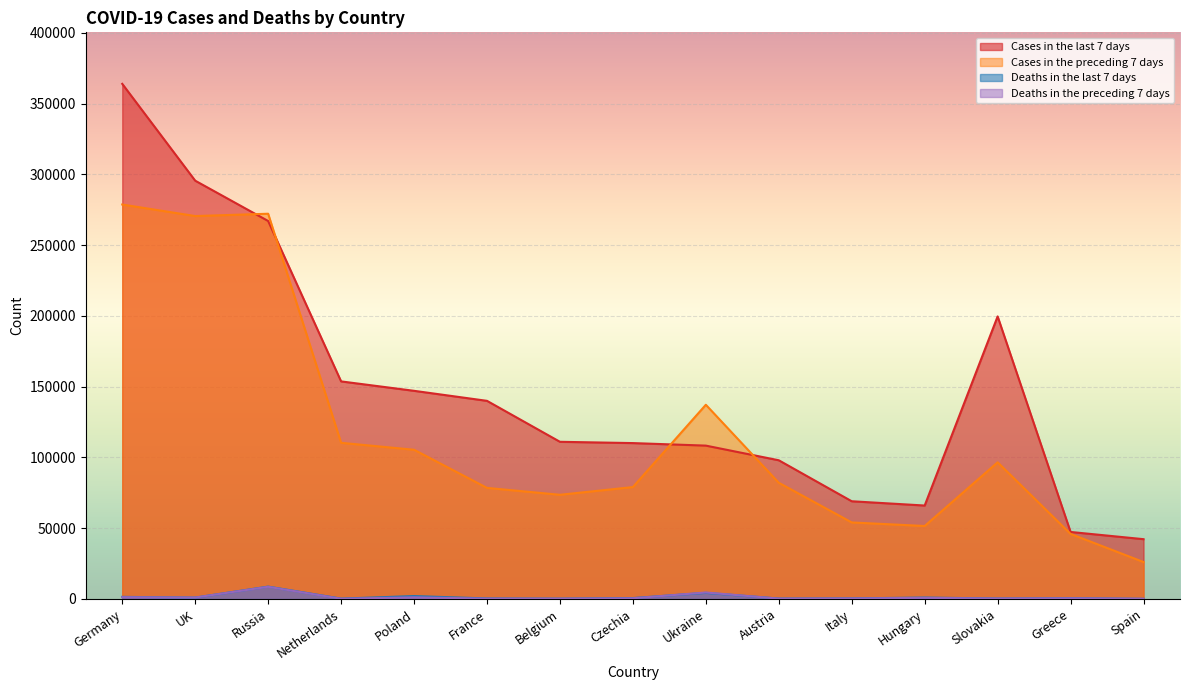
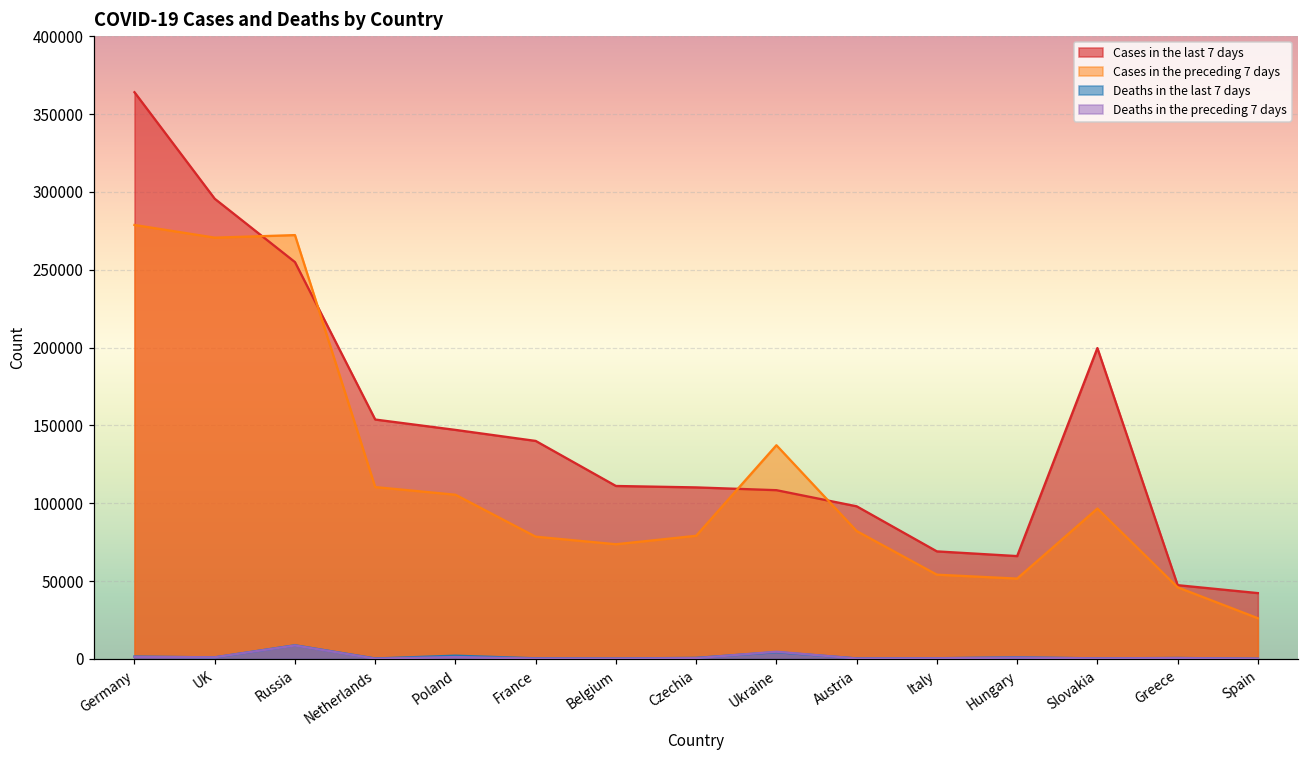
  {
    "Cases in the last 7 days": {
      "Germany": 364000,
      "UK": 296000,
-     "Russia": 267000,
+     "Russia": 255000,
      "Netherlands": 154000,
      "Poland": 147000,
      "France": 140000,
      "Belgium": 111000,
      "Czechia": 110000,
      "Ukraine": 108000,
      "Austria": 98000,
      "Italy": 69000,
      "Hungary": 66000,
      "Slovakia": 200000,
      "Spain": 42000
    },
    "Cases in the preceding 7 days": {
      "Germany": 279000,
      "UK": 271000,
      "Russia": 272000,
      "Netherlands": 110000,
      "Poland": 105000,
      "France": 79000,
      "Belgium": 74000,
      "Czechia": 79000,
      "Ukraine": 137000,
      "Austria": 82000,
      "Italy": 54000,
      "Hungary": 52000,
      "Slovakia": 97000,
      "Spain": 26000
    }
  }
